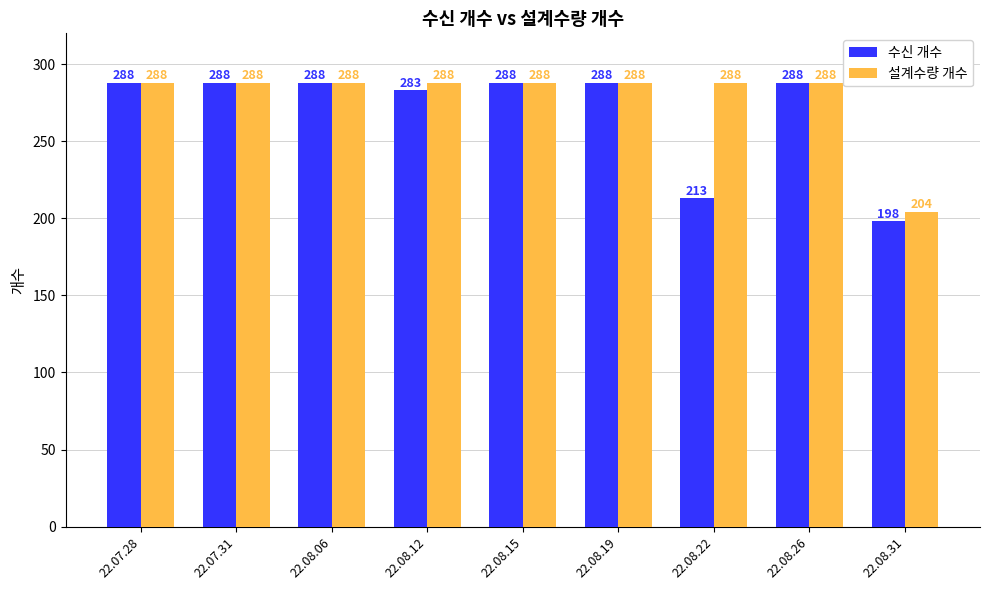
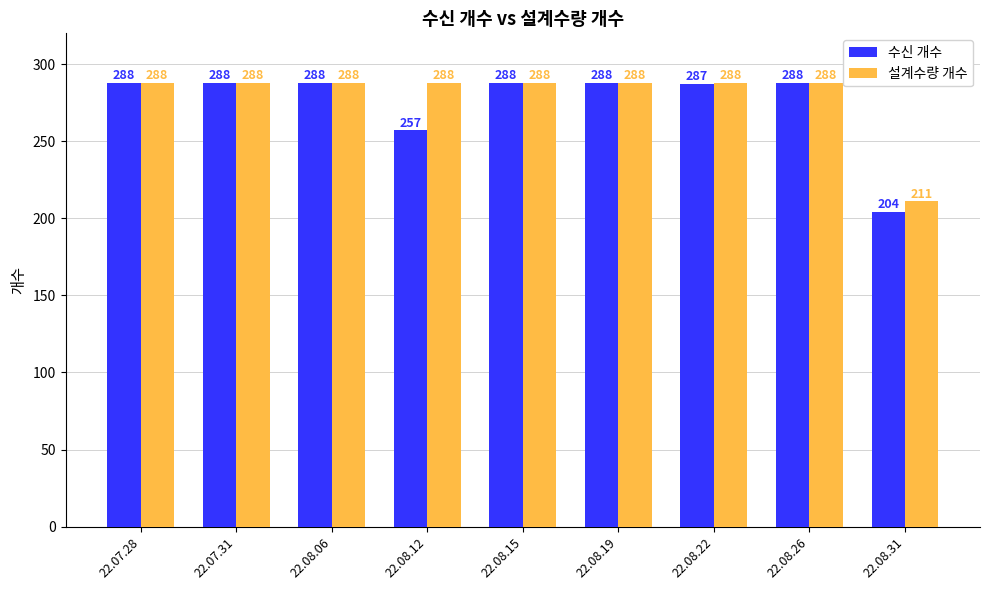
  {
    "수신 개수": {
      "22.07.28": 288,
      "22.07.31": 288,
      "22.08.06": 288,
-     "22.08.12": 283,
+     "22.08.12": 257,
      "22.08.15": 288,
      "22.08.19": 288,
-     "22.08.22": 213,
+     "22.08.22": 287,
      "22.08.26": 288,
-     "22.08.31": 198
+     "22.08.31": 204
    },
    "설계수량 개수": {
      "22.07.28": 288,
      "22.07.31": 288,
      "22.08.06": 288,
      "22.08.12": 288,
      "22.08.15": 288,
      "22.08.19": 288,
      "22.08.22": 288,
      "22.08.26": 288,
-     "22.08.31": 204
+     "22.08.31": 211
    }
  }
